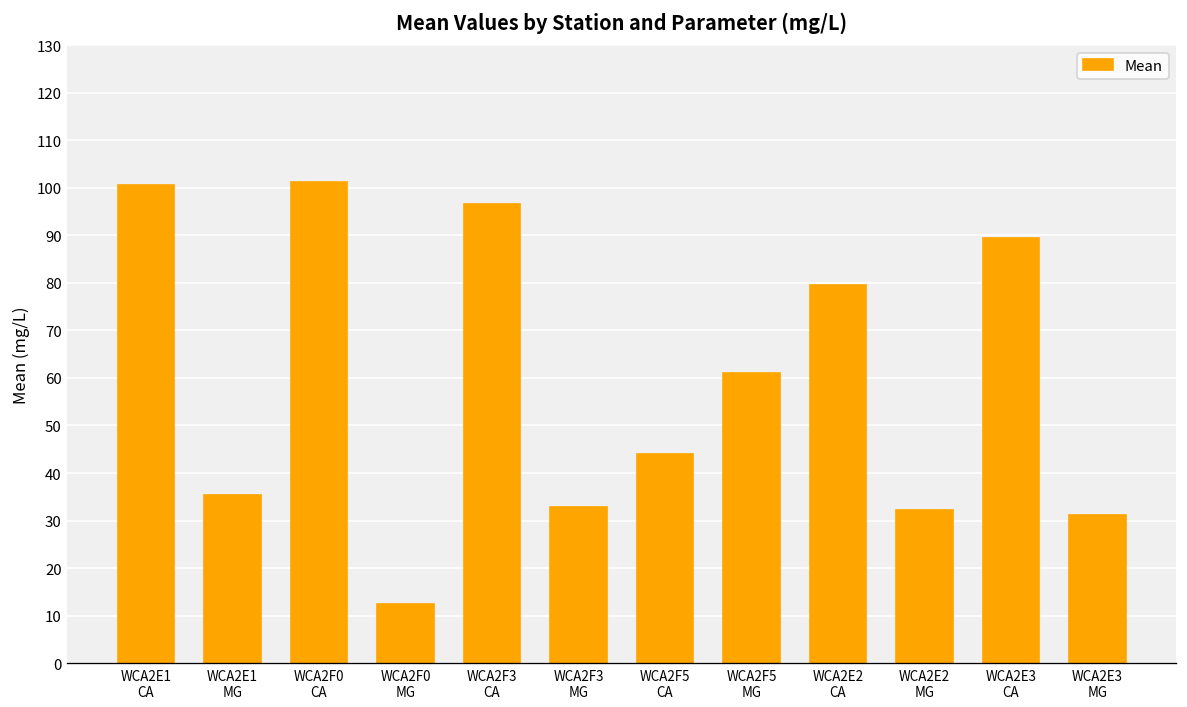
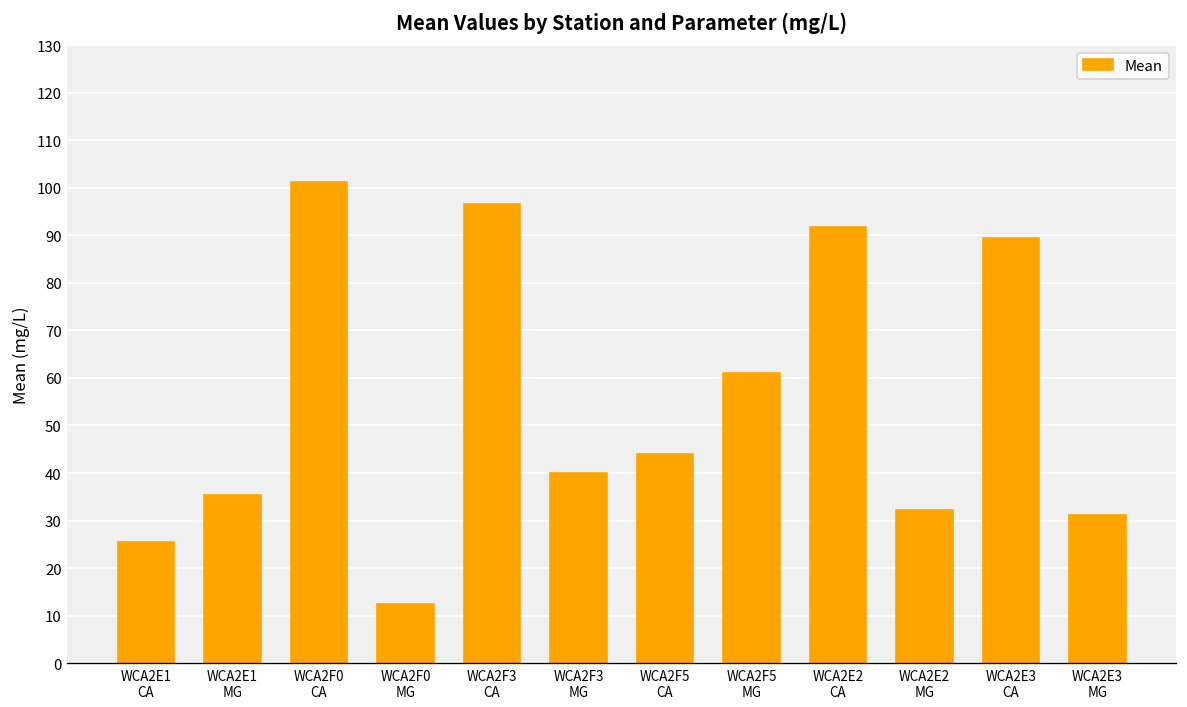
  {
-   "WCA2E1 CA": 101,
+   "WCA2E1 CA": 26,
    "WCA2E1 MG": 35,
    "WCA2F0 CA": 101,
    "WCA2F0 MG": 12,
    "WCA2F3 CA": 97,
-   "WCA2F3 MG": 33,
+   "WCA2F3 MG": 40,
    "WCA2F5 CA": 44,
    "WCA2F5 MG": 61,
-   "WCA2E2 CA": 79,
+   "WCA2E2 CA": 92,
    "WCA2E2 MG": 32,
    "WCA2E3 CA": 90,
    "WCA2E3 MG": 31
  }
